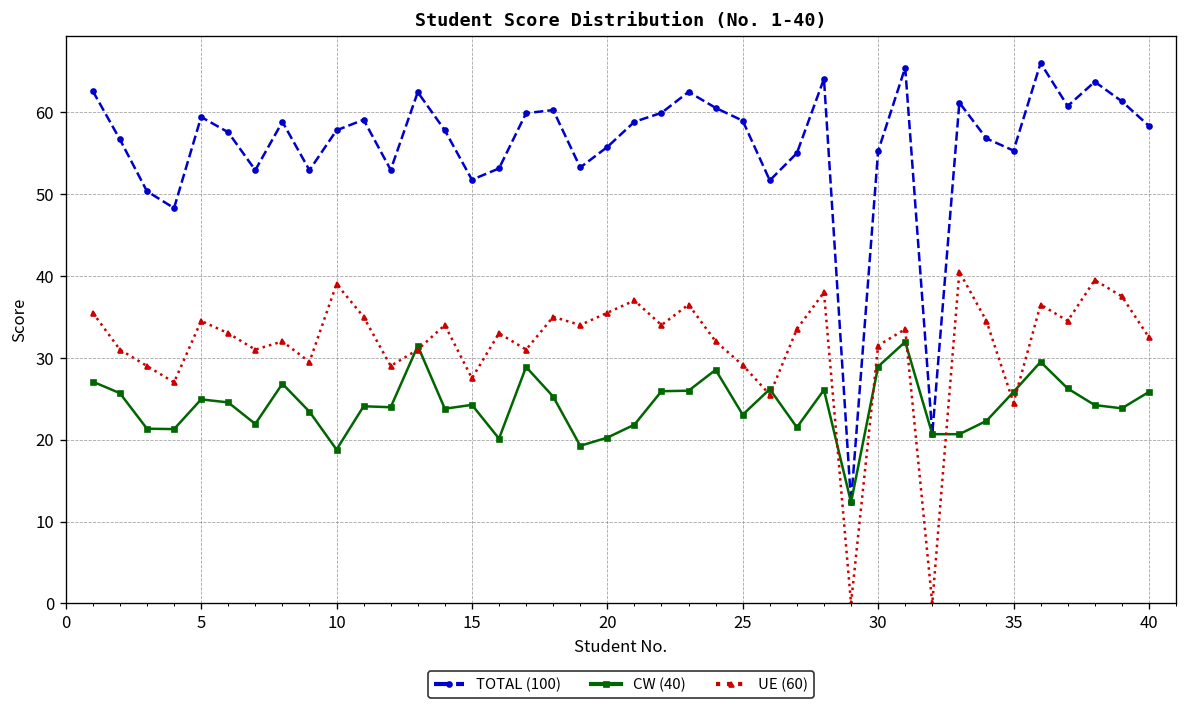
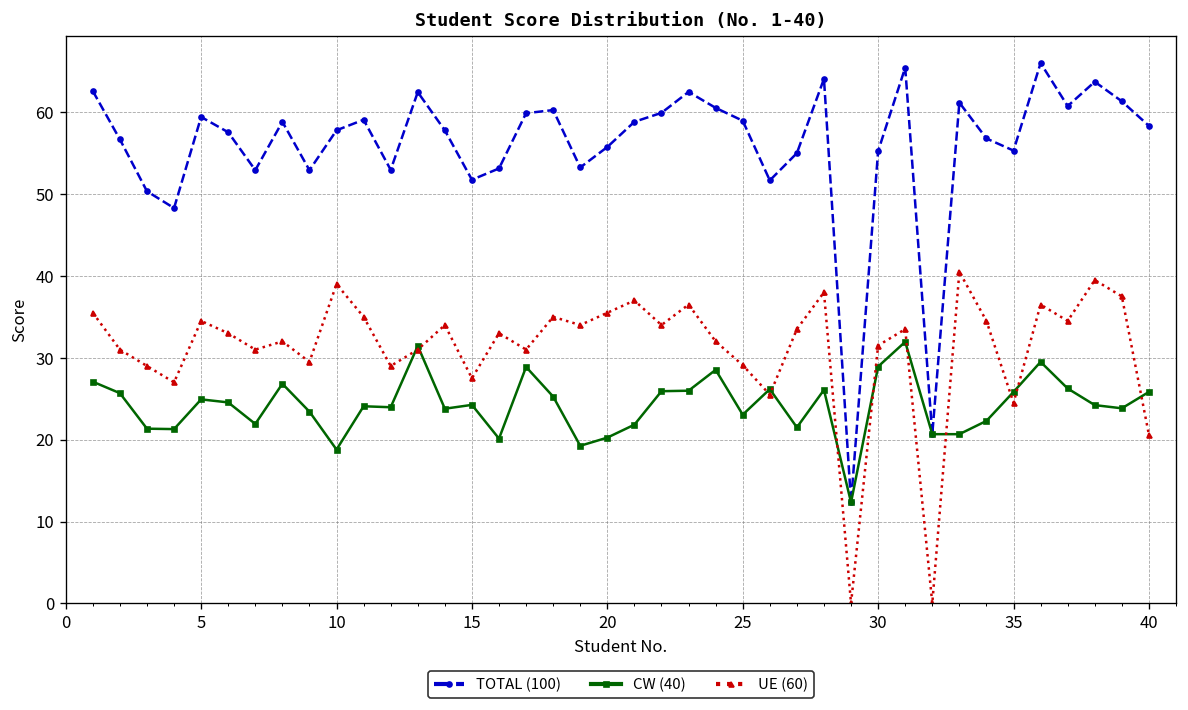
  {
    "TOTAL (100)": {
      "5": 59,
      "10": 58,
      "15": 52,
      "20": 56,
      "25": 59,
      "30": 55,
      "35": 55,
      "40": 58
    },
    "CW (40)": {
      "5": 25,
      "10": 19,
      "15": 24,
      "20": 20,
      "25": 23,
      "30": 29,
      "35": 26,
      "40": 26
    },
    "UE (60)": {
      "5": 35,
      "10": 39,
      "15": 28,
      "20": 36,
      "25": 29,
      "30": 32,
      "35": 25,
-     "40": 33
+     "40": 21
    }
  }
